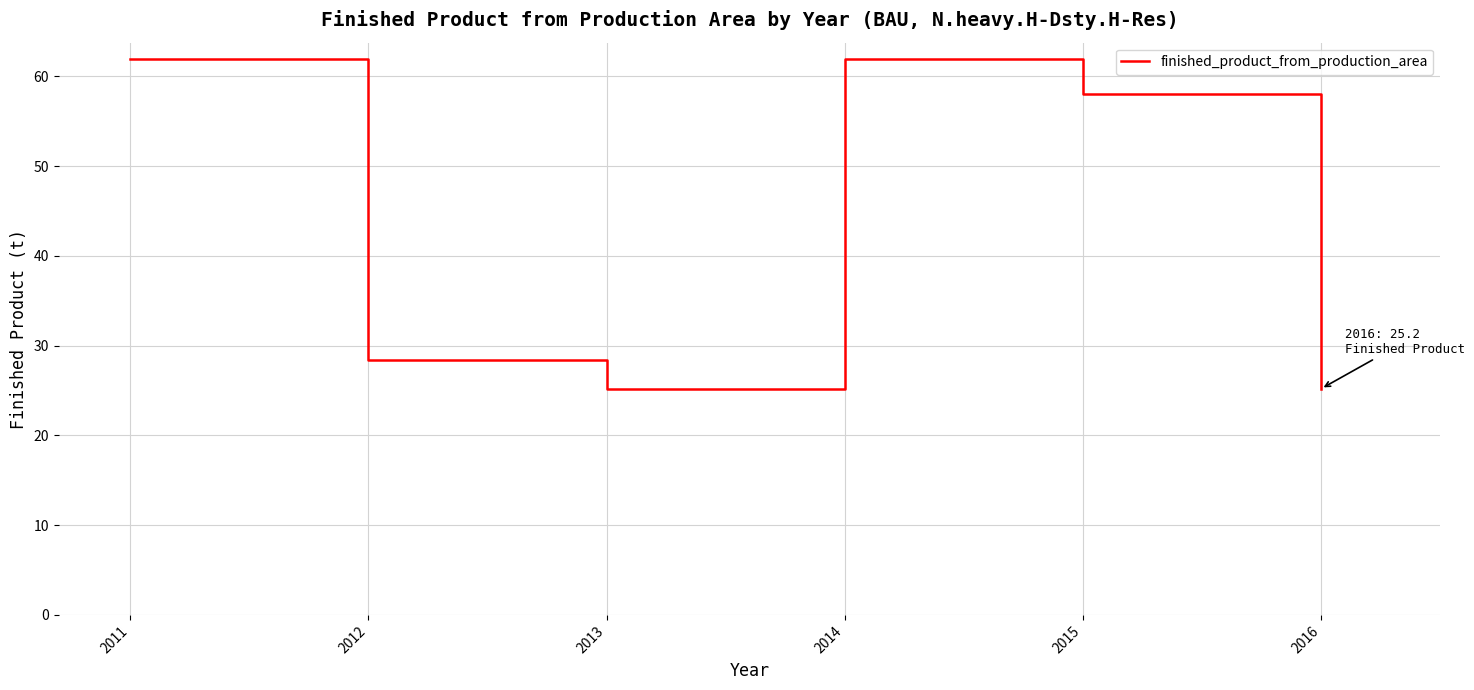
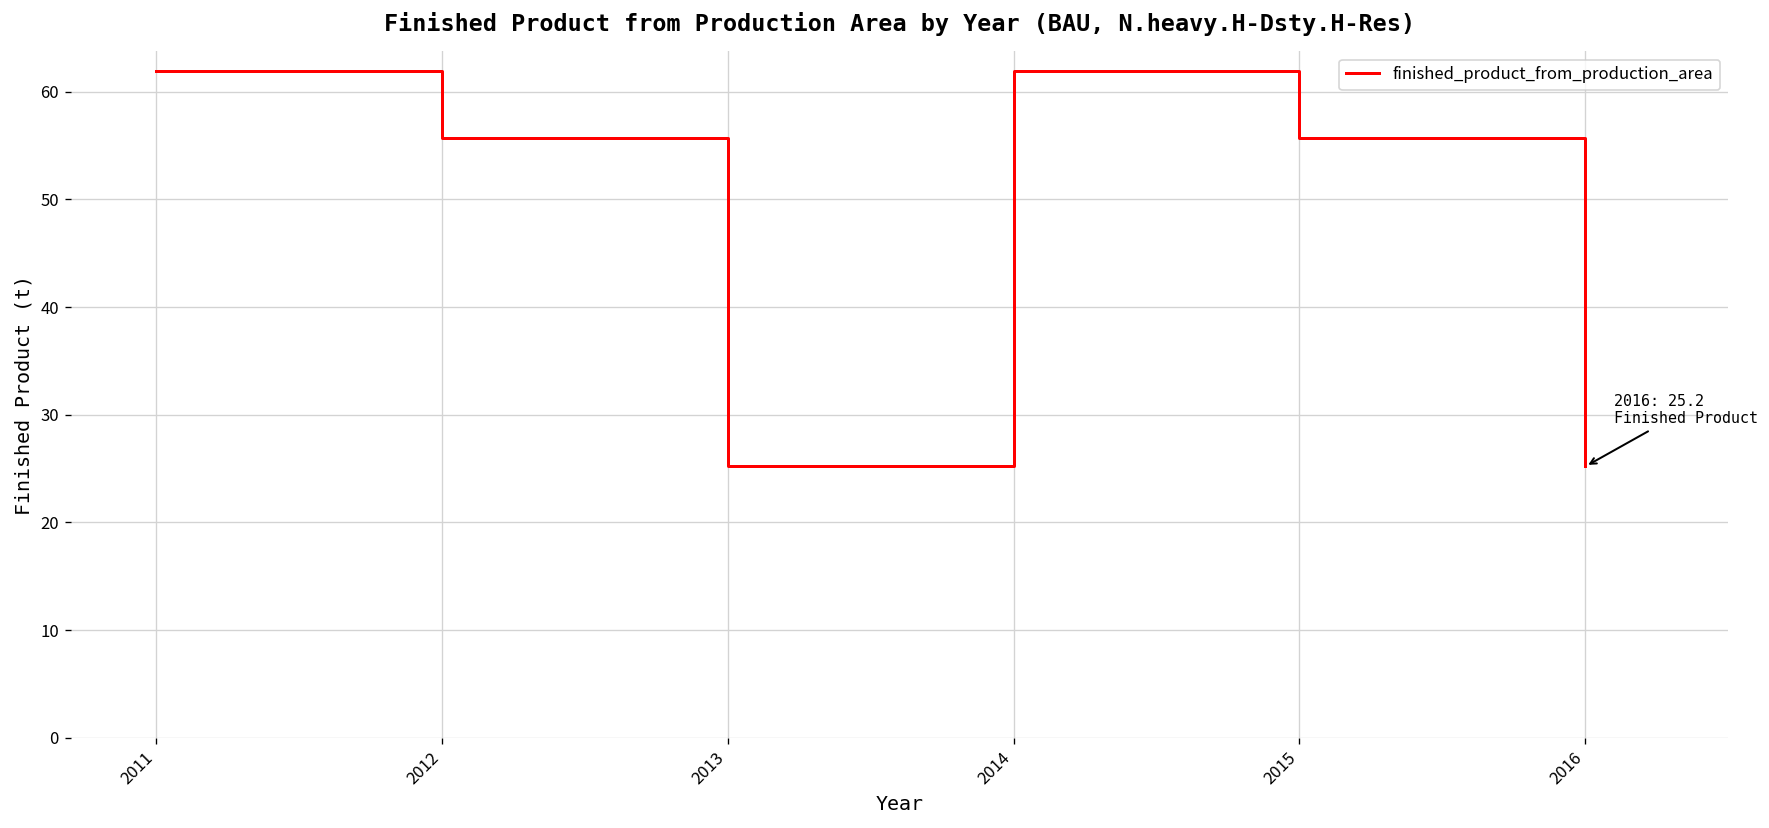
  {
    "2011": 62,
-   "2012": 28,
+   "2012": 56,
    "2013": 25,
    "2014": 62,
-   "2015": 58
+   "2015": 56
  }
